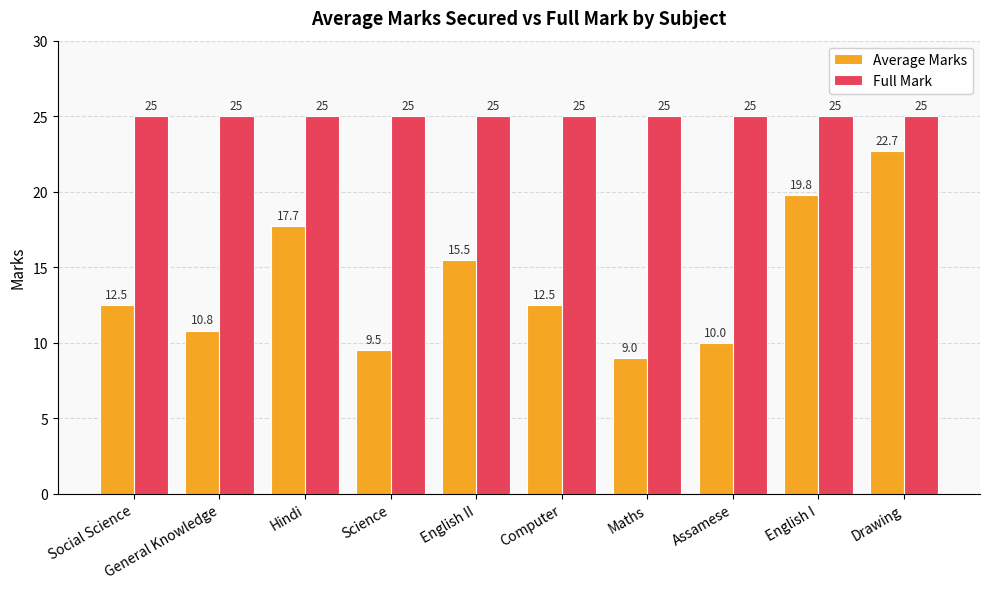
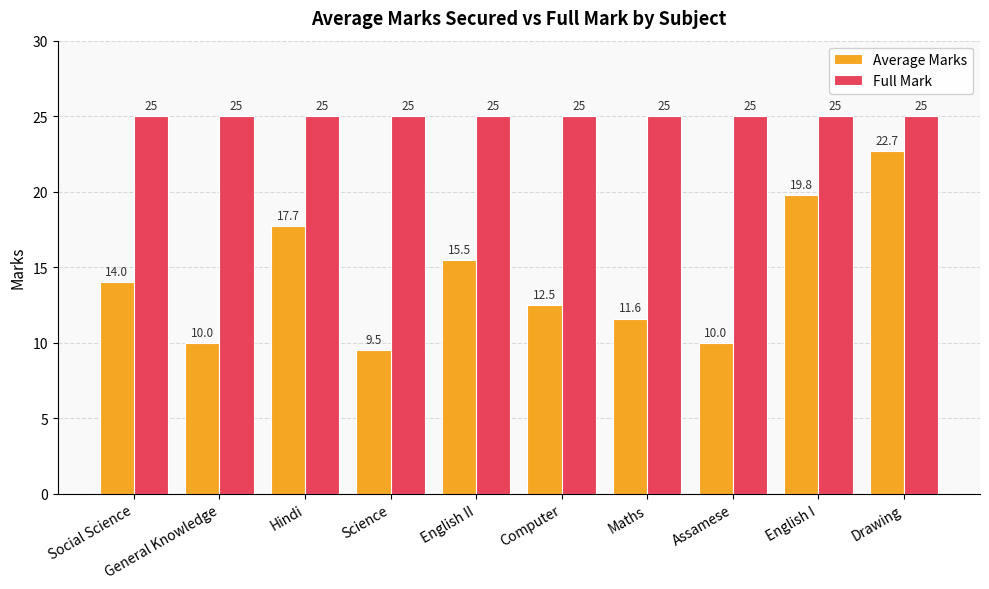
  {
    "Average Marks": {
-     "Social Science": 12.5,
-     "General Knowledge": 10.8,
+     "Social Science": 14.0,
+     "General Knowledge": 10.0,
      "Hindi": 17.7,
      "Science": 9.5,
      "English II": 15.5,
      "Computer": 12.5,
-     "Maths": 9.0,
+     "Maths": 11.6,
      "Assamese": 10.0,
      "English I": 19.8,
      "Drawing": 22.7
    },
    "Full Mark": {
      "Social Science": 25,
      "General Knowledge": 25,
      "Hindi": 25,
      "Science": 25,
      "English II": 25,
      "Computer": 25,
      "Maths": 25,
      "Assamese": 25,
      "English I": 25,
      "Drawing": 25
    }
  }
